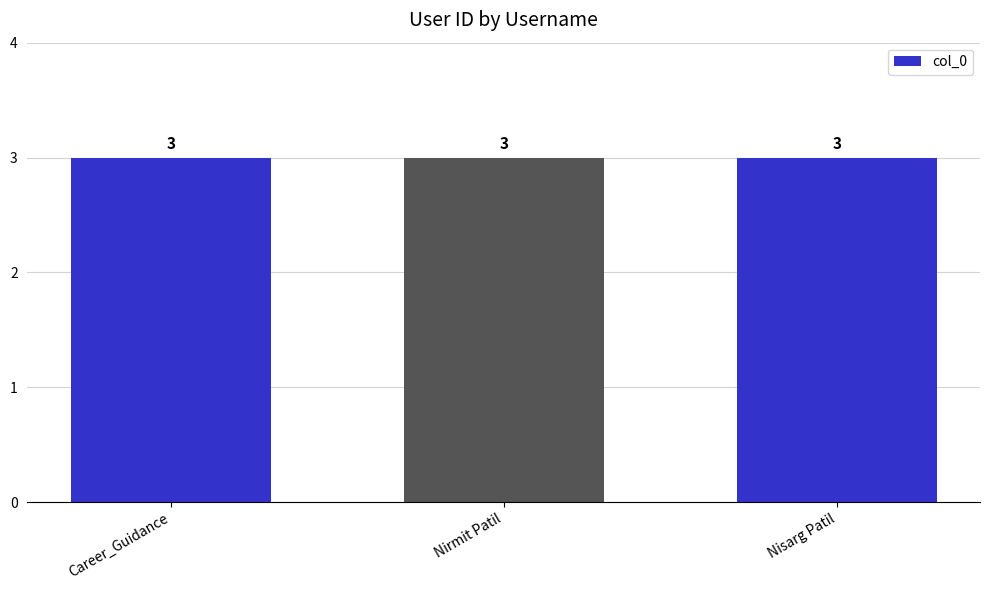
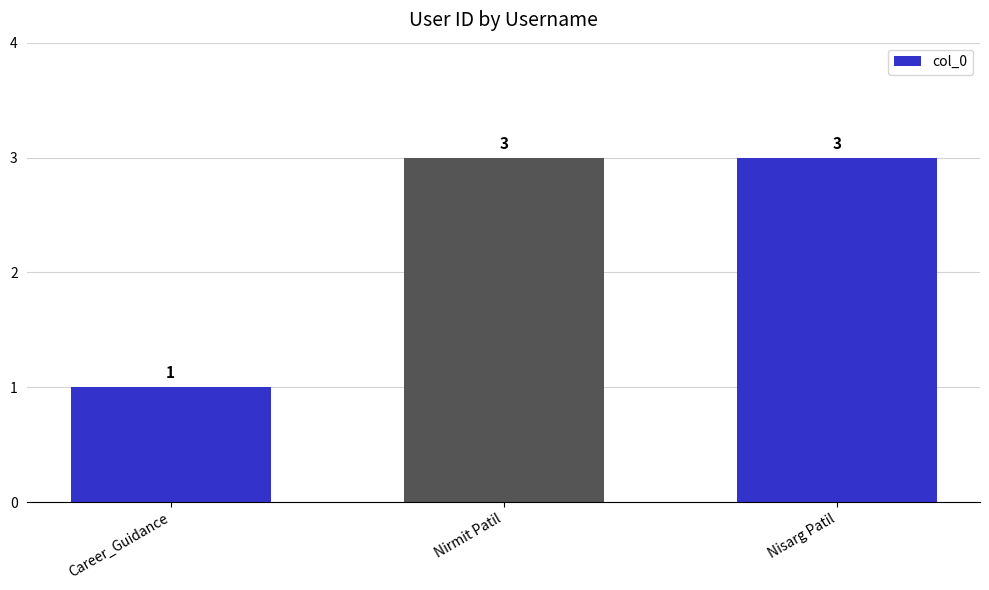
  {
-   "Career_Guidance": 3,
+   "Career_Guidance": 1,
    "Nirmit Patil": 3,
    "Nisarg Patil": 3
  }
